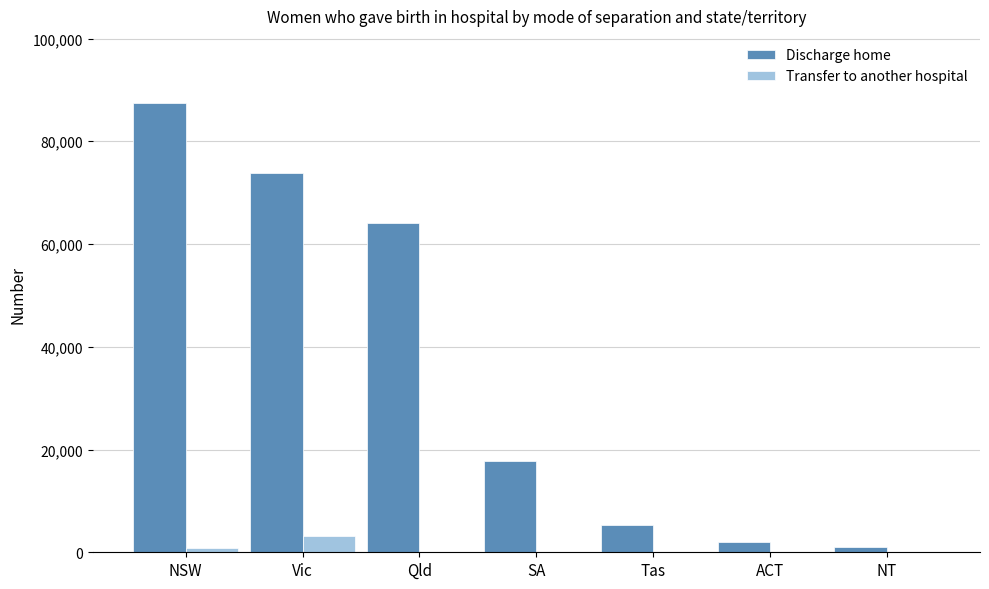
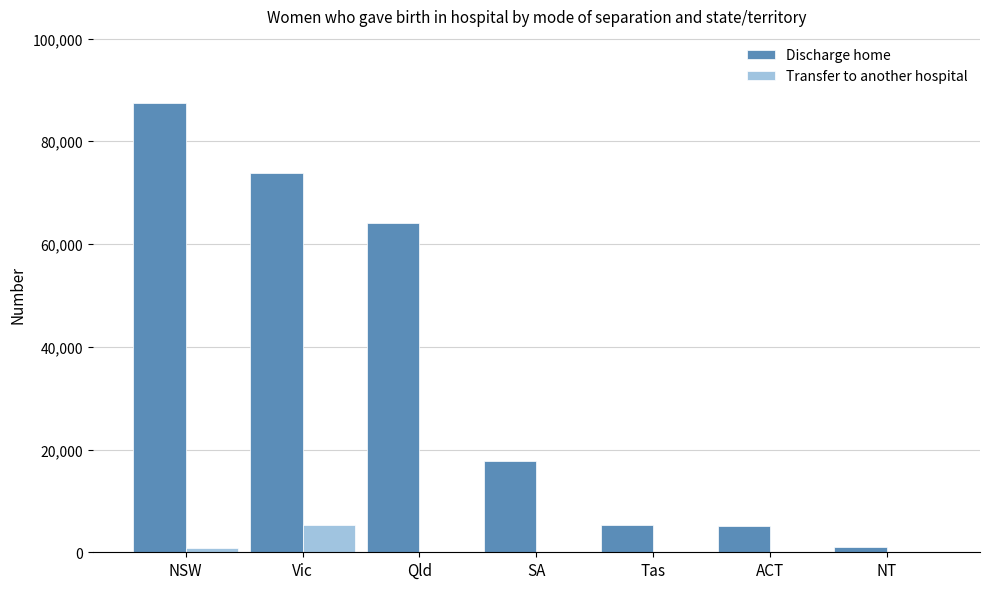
  {
    "Discharge home": {
      "NSW": "87,000",
      "Vic": "74,000",
      "Qld": "64,000",
      "SA": "18,000",
      "Tas": "5,000",
-     "ACT": "2,000",
+     "ACT": "5,000",
      "NT": "1,000"
    },
    "Transfer to another hospital": {
      "NSW": "1,000",
-     "Vic": "3,000",
+     "Vic": "5,000",
      "Qld": "0",
      "SA": "0",
      "Tas": "0",
      "ACT": "0"
    }
  }
